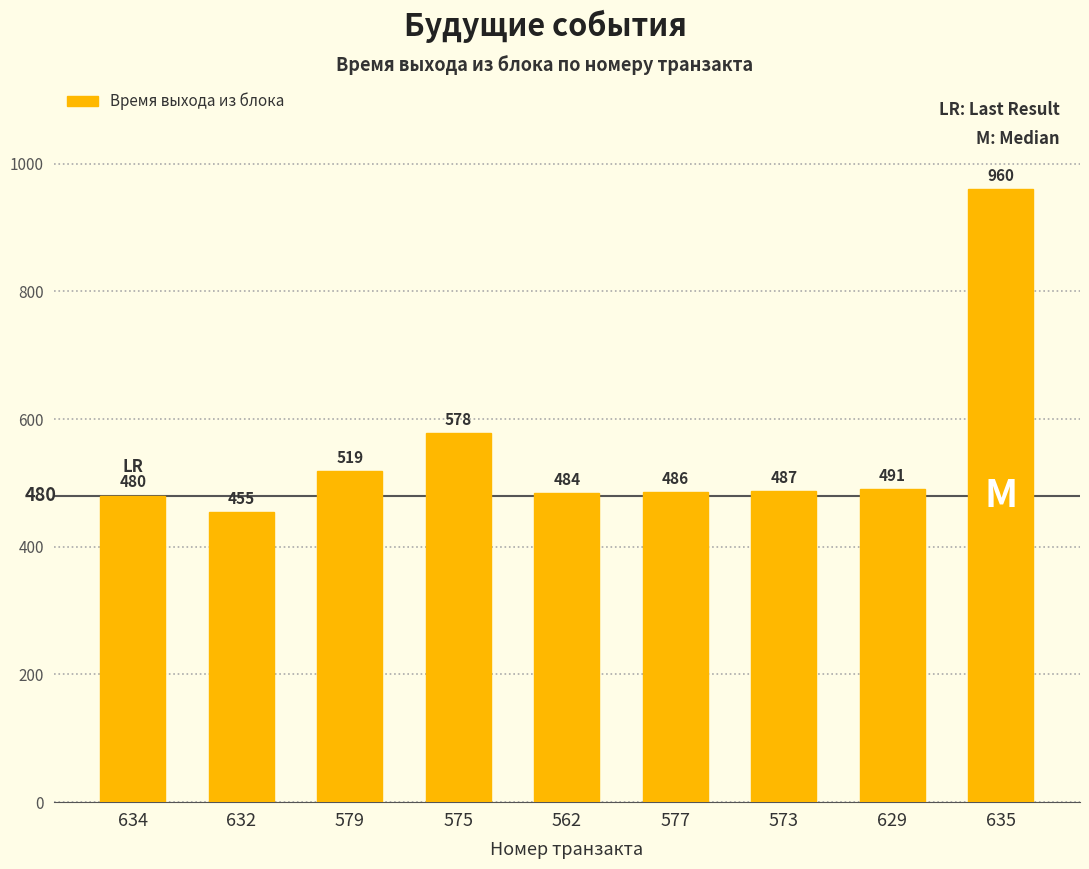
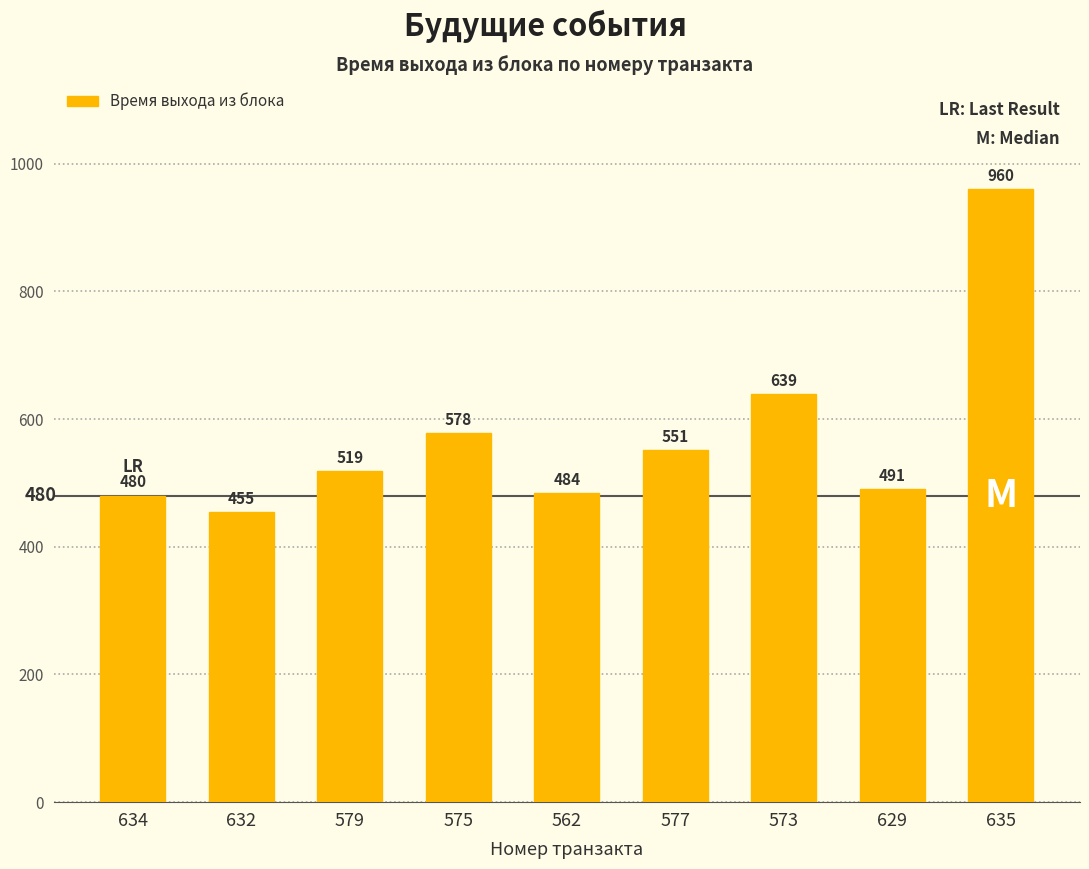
  {
    "634": 480,
    "632": 455,
    "579": 519,
    "575": 578,
    "562": 484,
-   "577": 486,
-   "573": 487,
+   "577": 551,
+   "573": 639,
    "629": 491,
    "635": 960
  }
